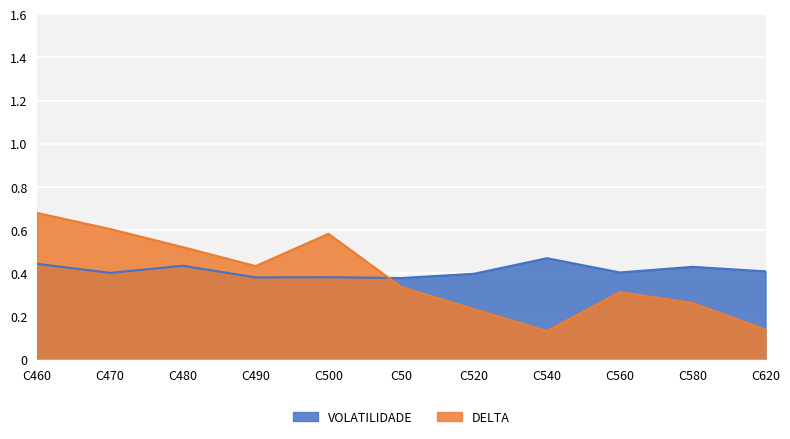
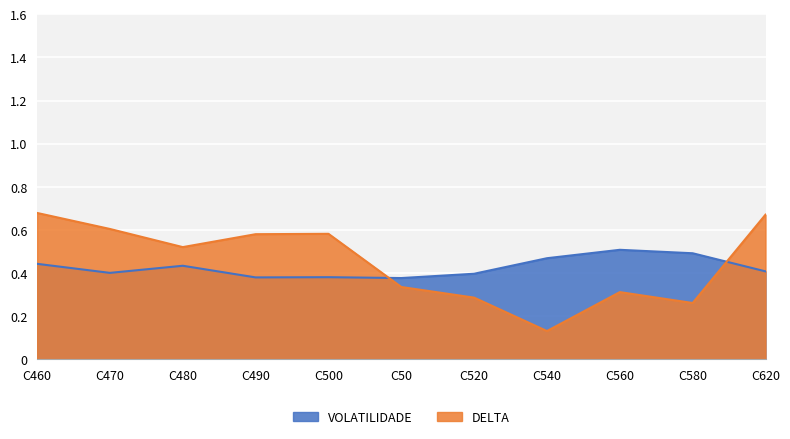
  {
    "VOLATILIDADE": {
      "C460": 0.44,
      "C470": 0.40,
      "C480": 0.43,
      "C490": 0.38,
      "C500": 0.38,
      "C50": 0.38,
      "C520": 0.40,
      "C540": 0.47,
-     "C560": 0.40,
-     "C580": 0.43,
+     "C560": 0.51,
+     "C580": 0.49,
      "C620": 0.41
    },
    "DELTA": {
      "C460": 0.68,
      "C470": 0.60,
      "C480": 0.52,
-     "C490": 0.43,
+     "C490": 0.58,
      "C500": 0.58,
      "C50": 0.34,
-     "C520": 0.23,
+     "C520": 0.29,
      "C540": 0.13,
      "C560": 0.31,
      "C580": 0.26,
-     "C620": 0.14
+     "C620": 0.67
    }
  }
